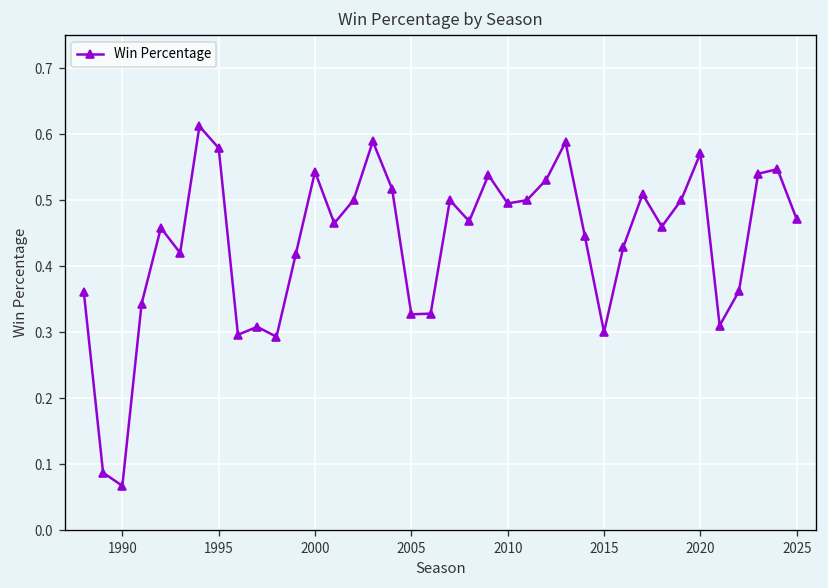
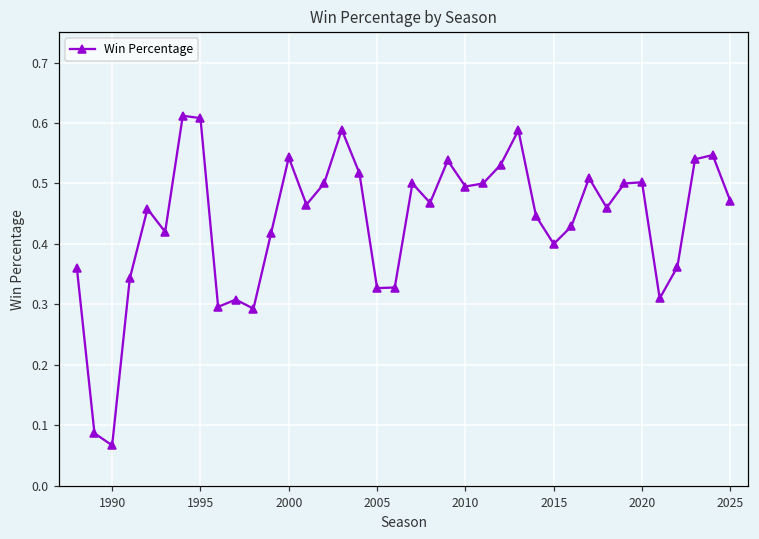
  {
    "1990": 0.07,
-   "1995": 0.58,
+   "1995": 0.61,
    "2000": 0.54,
    "2005": 0.33,
    "2010": 0.50,
-   "2015": 0.3,
-   "2020": 0.57,
+   "2015": 0.4,
+   "2020": 0.50,
    "2025": 0.47
  }
